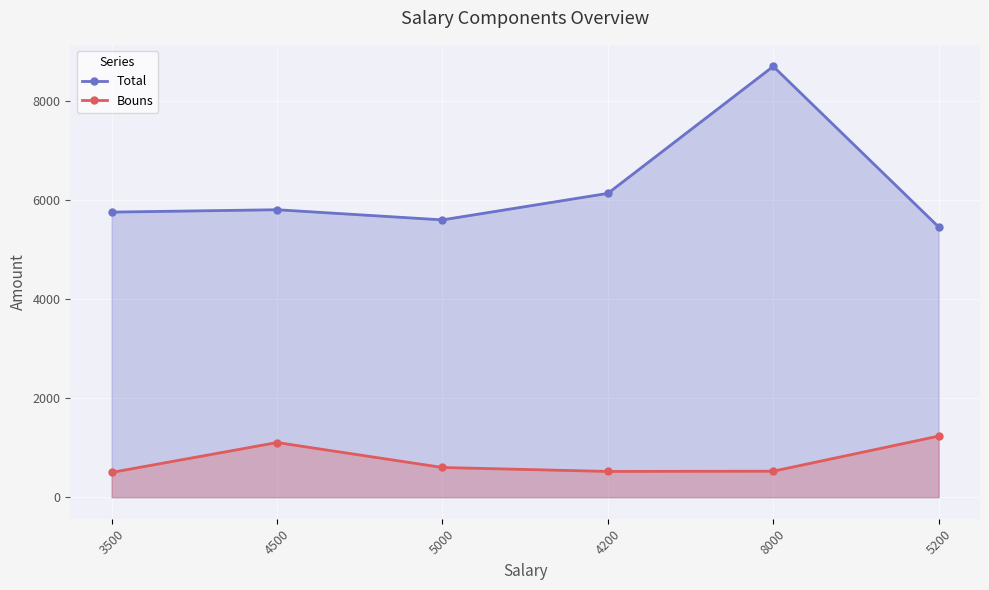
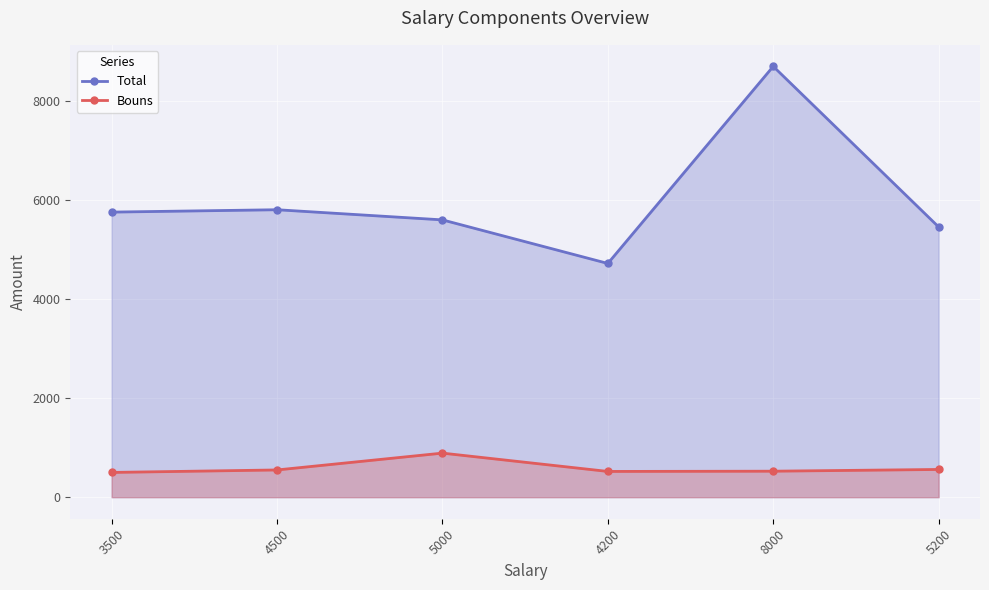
  {
    "Total": {
      "3500": 5800,
      "4500": 5800,
      "5000": 5600,
-     "4200": 6100,
+     "4200": 4700,
      "8000": 8700,
      "5200": 5500
    },
    "Bouns": {
      "3500": 500,
-     "4500": 1100,
-     "5000": 600,
+     "4500": 600,
+     "5000": 900,
      "4200": 500,
      "8000": 500,
-     "5200": 1200
+     "5200": 600
    }
  }
